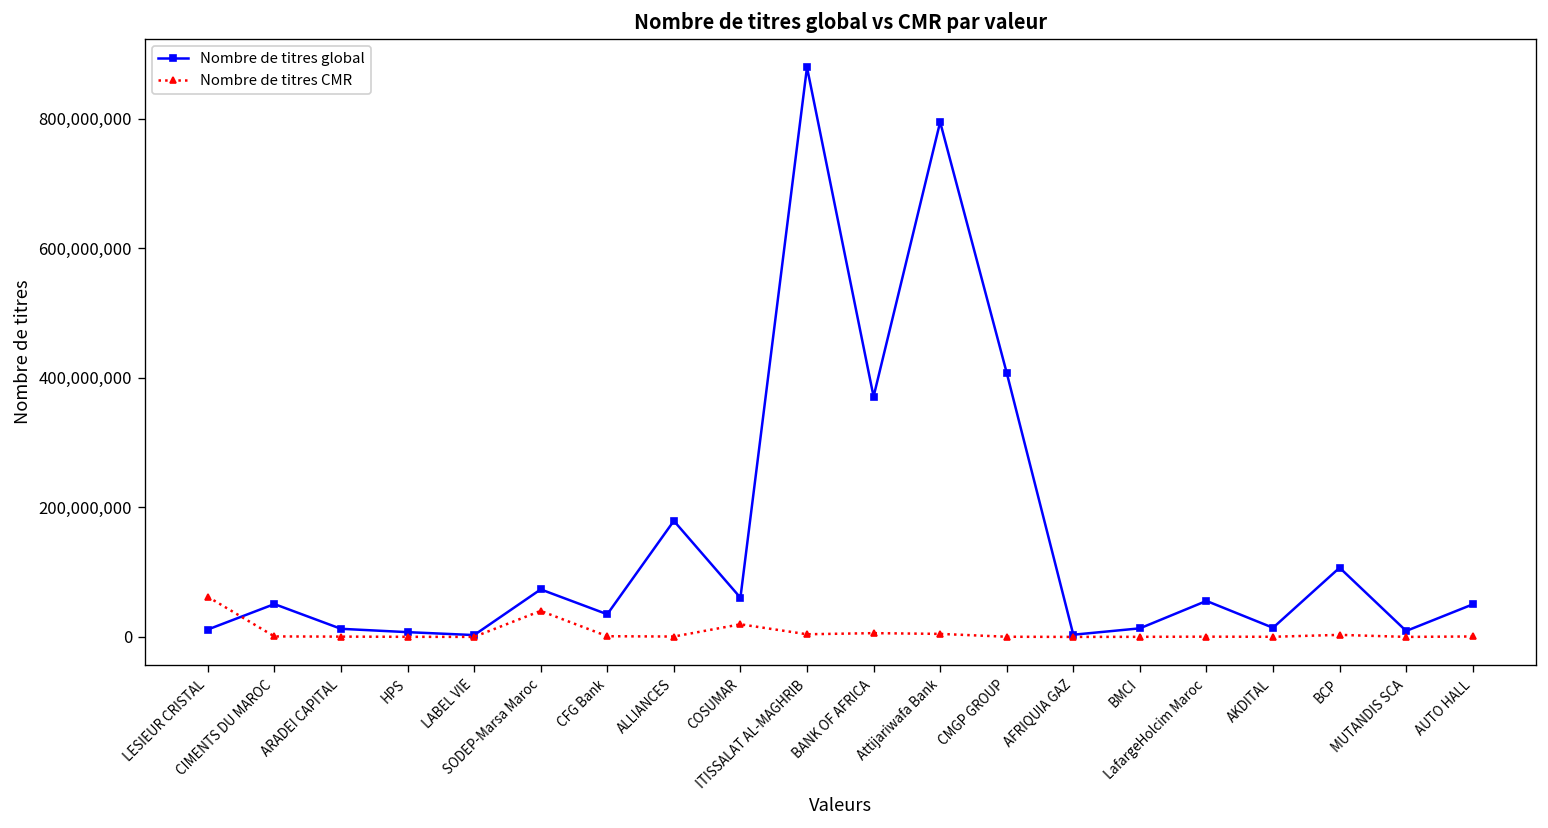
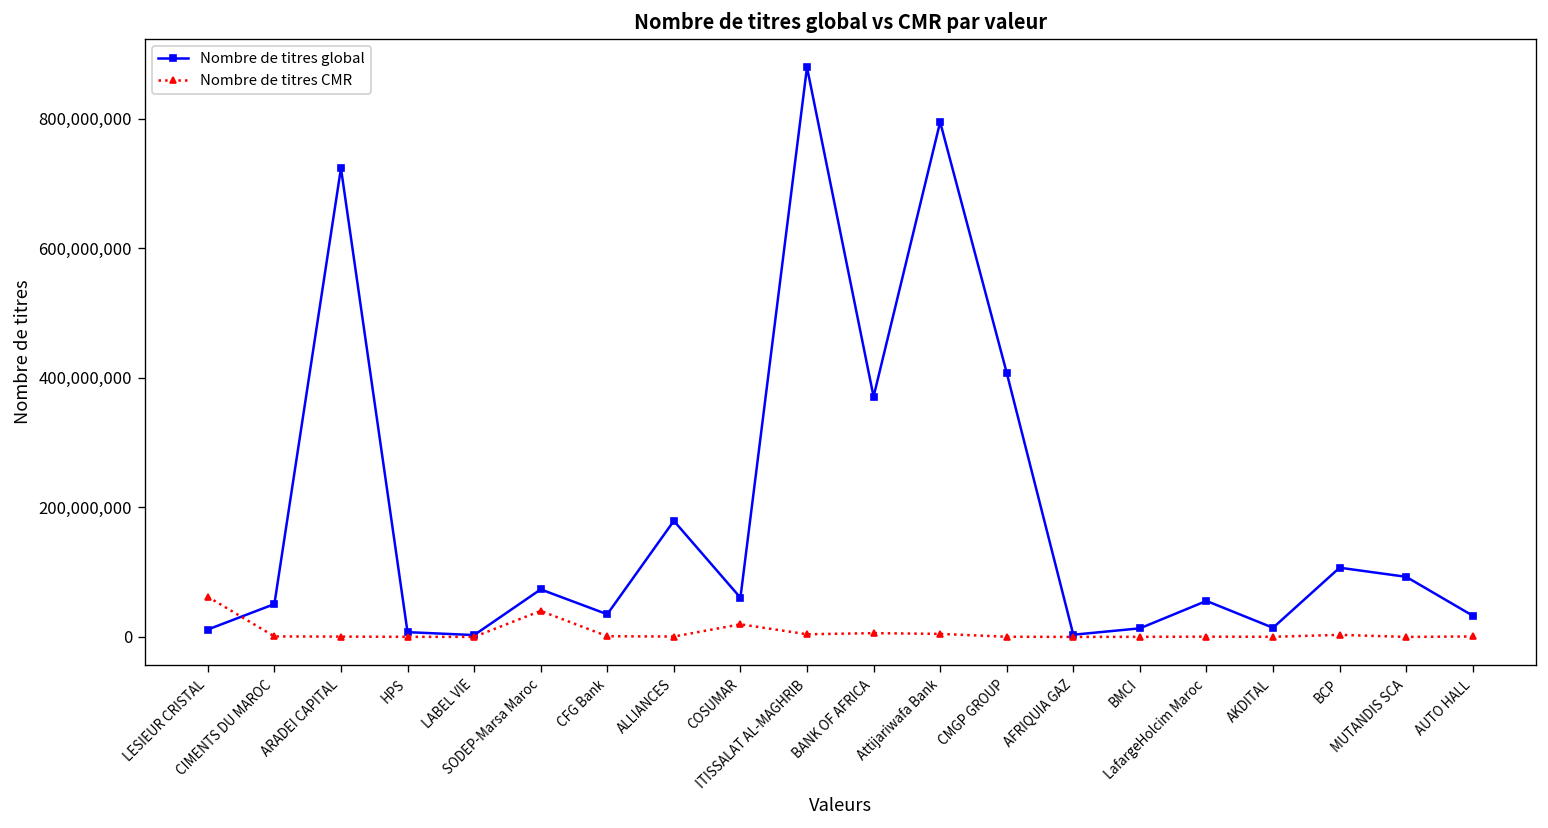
  {
    "Nombre de titres global": {
      "LESIEUR CRISTAL": "10,000,000",
      "CIMENTS DU MAROC": "50,000,000",
-     "ARADEI CAPITAL": "10,000,000",
+     "ARADEI CAPITAL": "720,000,000",
      "HPS": "10,000,000",
      "SODEP-Marsa Maroc": "70,000,000",
      "CFG Bank": "40,000,000",
      "ALLIANCES": "180,000,000",
      "COSUMAR": "60,000,000",
      "ITISSALAT AL-MAGHRIB": "880,000,000",
      "BANK OF AFRICA": "370,000,000",
      "Attijariwafa Bank": "790,000,000",
      "CMGP GROUP": "410,000,000",
      "BMCI": "10,000,000",
      "LafargeHolcim Maroc": "60,000,000",
      "AKDITAL": "10,000,000",
      "BCP": "110,000,000",
-     "MUTANDIS SCA": "10,000,000",
-     "AUTO HALL": "50,000,000"
+     "MUTANDIS SCA": "90,000,000",
+     "AUTO HALL": "30,000,000"
    },
    "Nombre de titres CMR": {
      "LESIEUR CRISTAL": "60,000,000",
      "CIMENTS DU MAROC": "0",
      "ARADEI CAPITAL": "0",
      "HPS": "0",
      "SODEP-Marsa Maroc": "40,000,000",
      "CFG Bank": "0",
      "ALLIANCES": "0",
      "COSUMAR": "20,000,000",
      "ITISSALAT AL-MAGHRIB": "0",
      "BANK OF AFRICA": "10,000,000",
      "Attijariwafa Bank": "0",
      "CMGP GROUP": "0",
      "BMCI": "0",
      "LafargeHolcim Maroc": "0",
      "AKDITAL": "0",
      "BCP": "0",
      "MUTANDIS SCA": "0",
      "AUTO HALL": "0"
    }
  }
